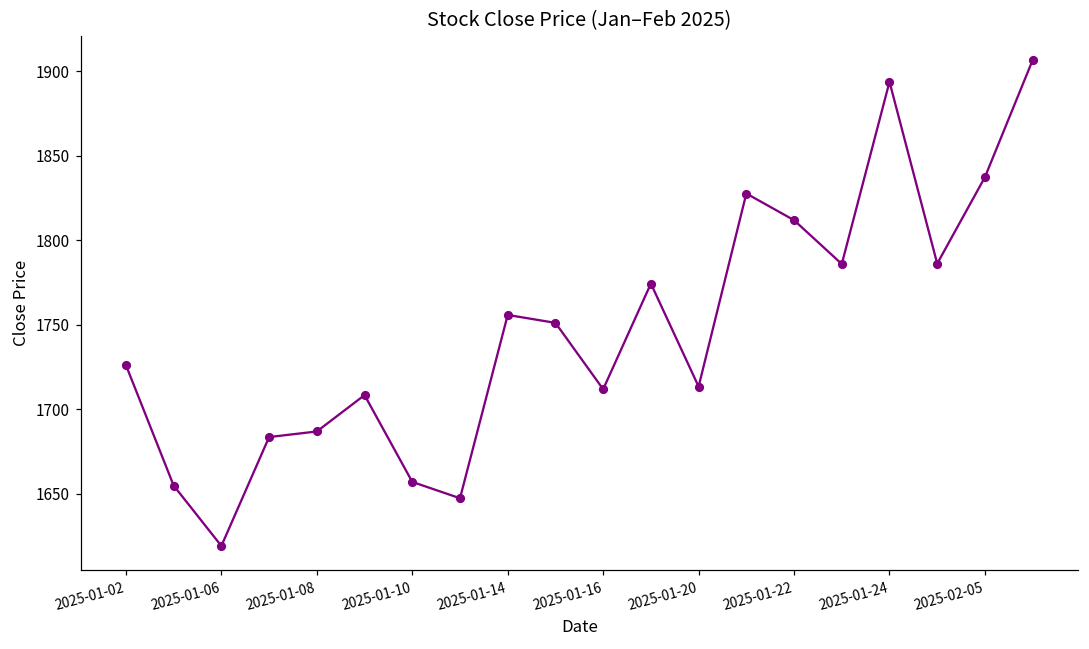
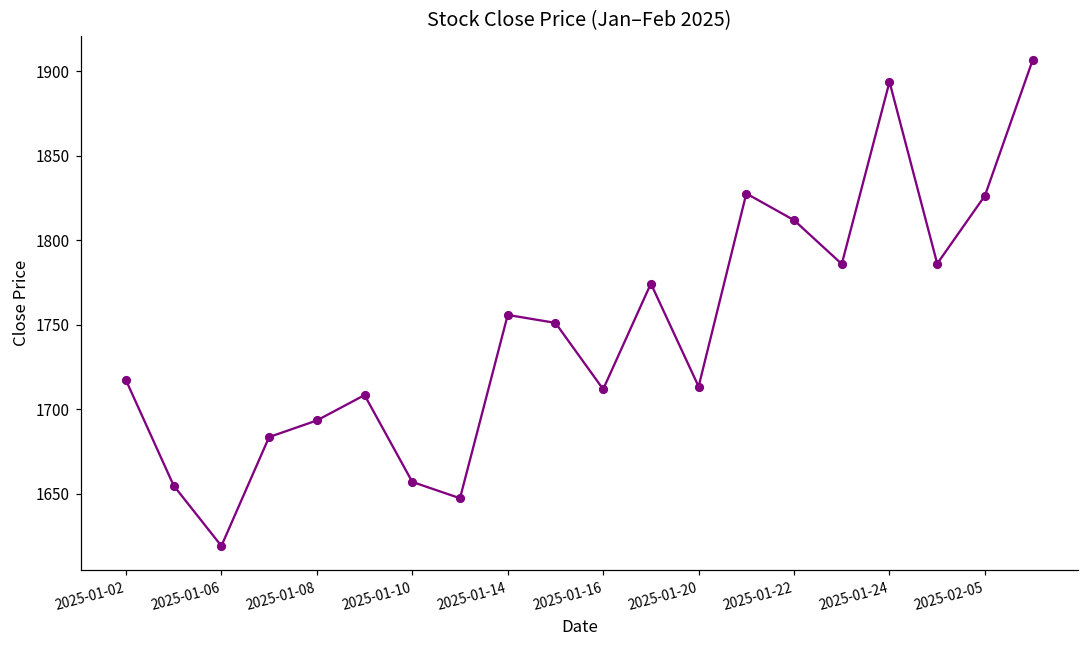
  {
-   "2025-01-02": 1726,
+   "2025-01-02": 1717,
    "2025-01-06": 1619,
-   "2025-01-08": 1687,
+   "2025-01-08": 1693,
    "2025-01-10": 1657,
    "2025-01-14": 1756,
    "2025-01-16": 1712,
    "2025-01-20": 1713,
    "2025-01-22": 1812,
    "2025-01-24": 1894,
-   "2025-02-05": 1837
+   "2025-02-05": 1826
  }
